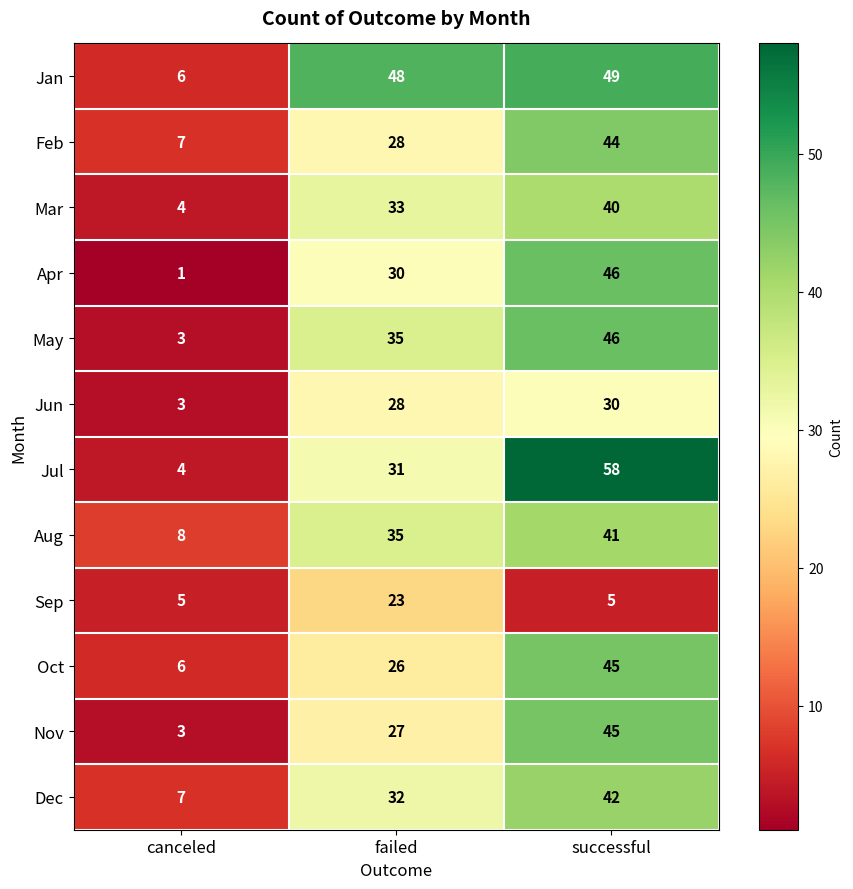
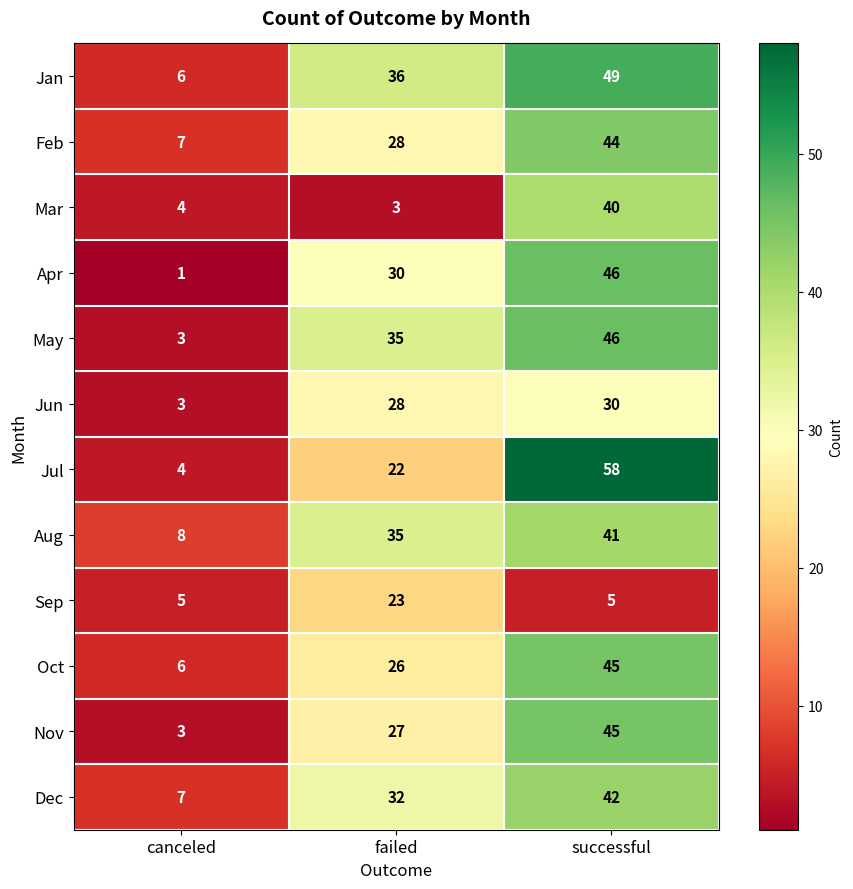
  {
    "Jan": {
      "canceled": 6,
-     "failed": 48,
+     "failed": 36,
      "successful": 49
    },
    "Feb": {
      "canceled": 7,
      "failed": 28,
      "successful": 44
    },
    "Mar": {
      "canceled": 4,
-     "failed": 33,
+     "failed": 3,
      "successful": 40
    },
    "Apr": {
      "canceled": 1,
      "failed": 30,
      "successful": 46
    },
    "May": {
      "canceled": 3,
      "failed": 35,
      "successful": 46
    },
    "Jun": {
      "canceled": 3,
      "failed": 28,
      "successful": 30
    },
    "Jul": {
      "canceled": 4,
-     "failed": 31,
+     "failed": 22,
      "successful": 58
    },
    "Aug": {
      "canceled": 8,
      "failed": 35,
      "successful": 41
    },
    "Sep": {
      "canceled": 5,
      "failed": 23,
      "successful": 5
    },
    "Oct": {
      "canceled": 6,
      "failed": 26,
      "successful": 45
    },
    "Nov": {
      "canceled": 3,
      "failed": 27,
      "successful": 45
    },
    "Dec": {
      "canceled": 7,
      "failed": 32,
      "successful": 42
    }
  }
